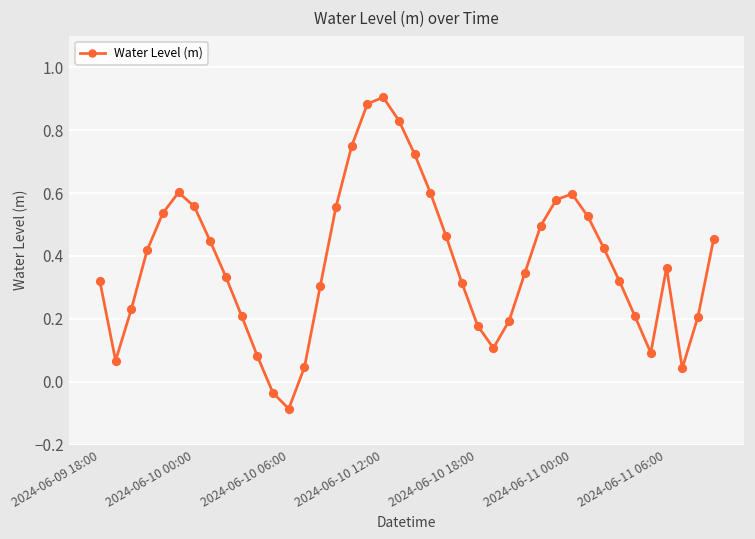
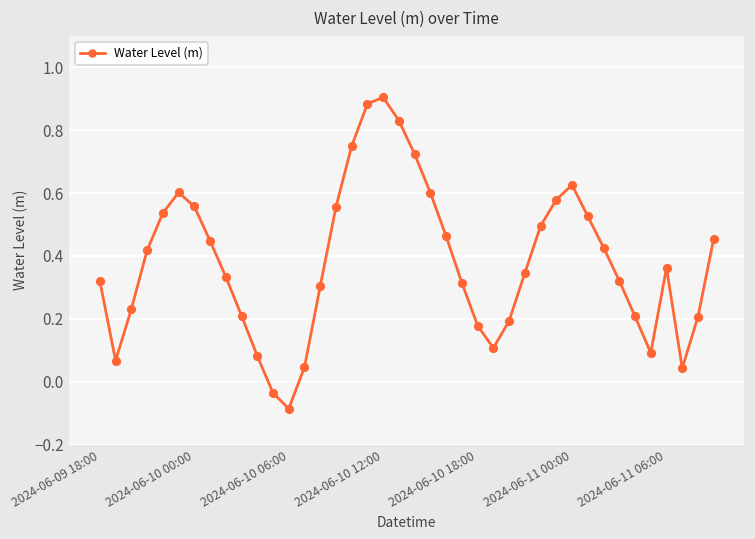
  {
    "2024-06-09 18:00": 0.32,
    "2024-06-10 00:00": 0.56,
    "2024-06-10 06:00": -0.09,
    "2024-06-10 12:00": 0.90,
    "2024-06-10 18:00": 0.18,
-   "2024-06-11 00:00": 0.60,
+   "2024-06-11 00:00": 0.63,
    "2024-06-11 06:00": 0.36
  }
